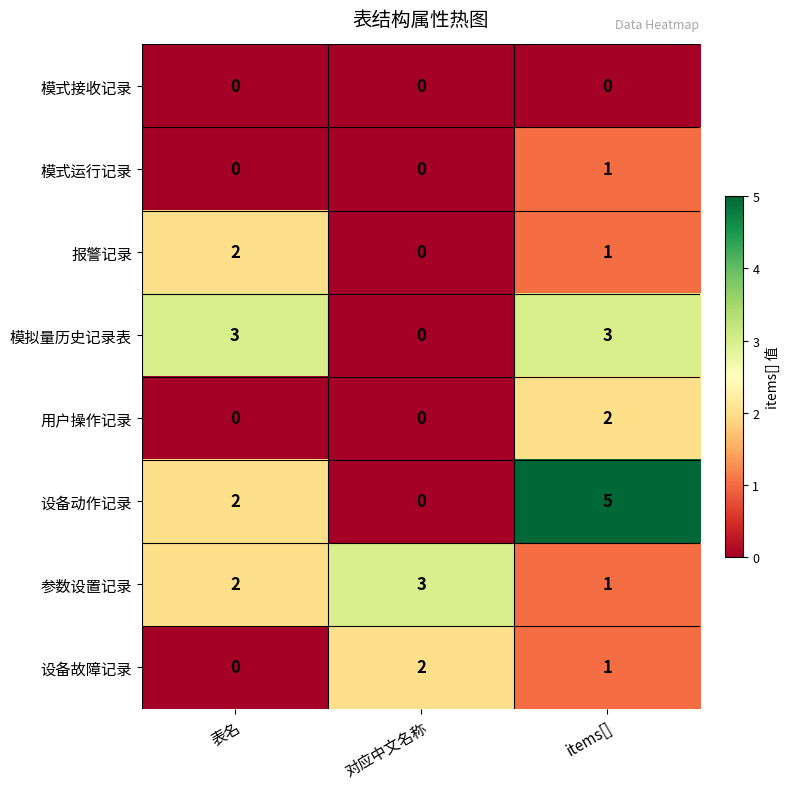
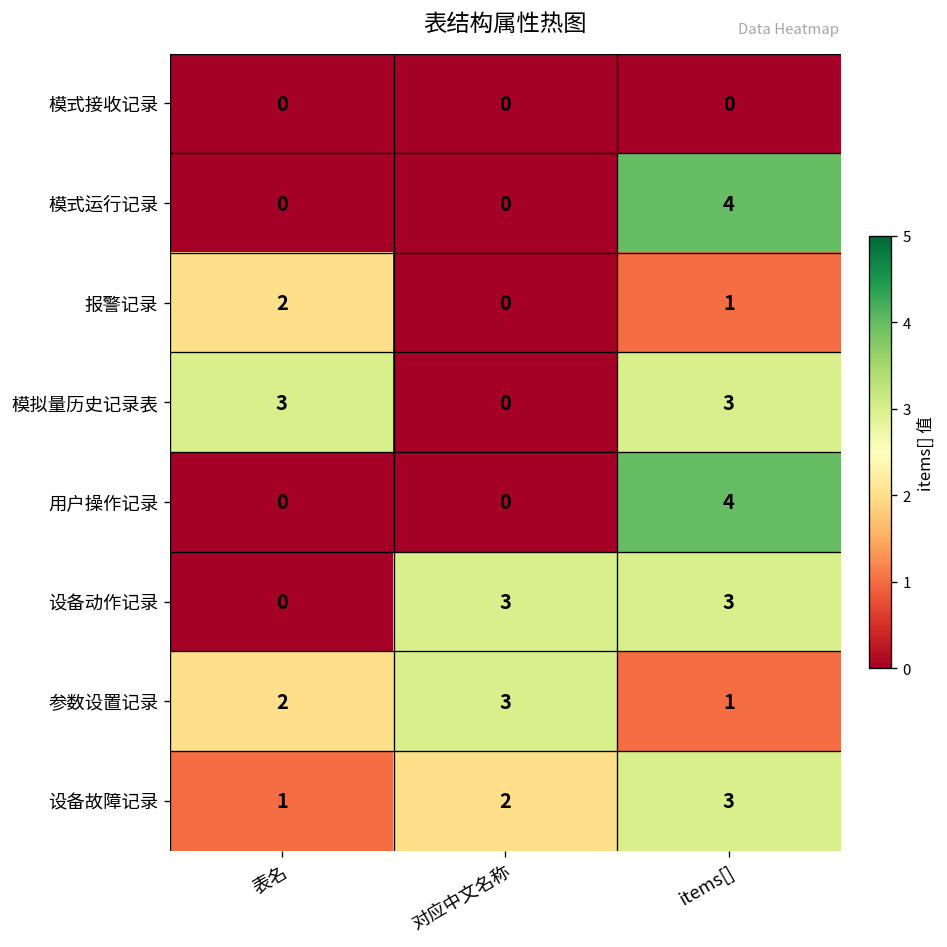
  {
    "模式接收记录": {
      "表名": 0,
      "对应中文名称": 0,
      "items[]": 0
    },
    "模式运行记录": {
      "表名": 0,
      "对应中文名称": 0,
-     "items[]": 1
+     "items[]": 4
    },
    "报警记录": {
      "表名": 2,
      "对应中文名称": 0,
      "items[]": 1
    },
    "模拟量历史记录表": {
      "表名": 3,
      "对应中文名称": 0,
      "items[]": 3
    },
    "用户操作记录": {
      "表名": 0,
      "对应中文名称": 0,
-     "items[]": 2
+     "items[]": 4
    },
    "设备动作记录": {
-     "表名": 2,
-     "对应中文名称": 0,
-     "items[]": 5
+     "表名": 0,
+     "对应中文名称": 3,
+     "items[]": 3
    },
    "参数设置记录": {
      "表名": 2,
      "对应中文名称": 3,
      "items[]": 1
    },
    "设备故障记录": {
-     "表名": 0,
+     "表名": 1,
      "对应中文名称": 2,
-     "items[]": 1
+     "items[]": 3
    }
  }
